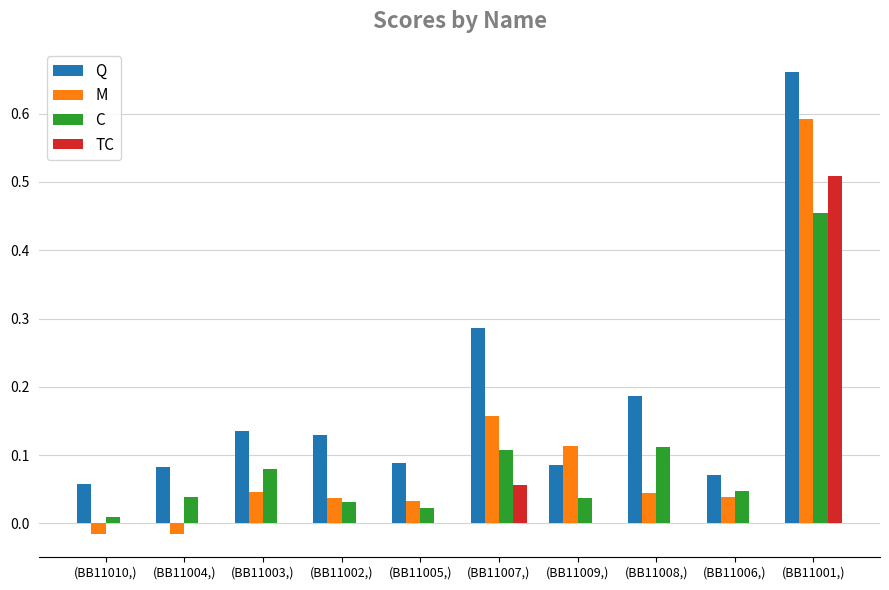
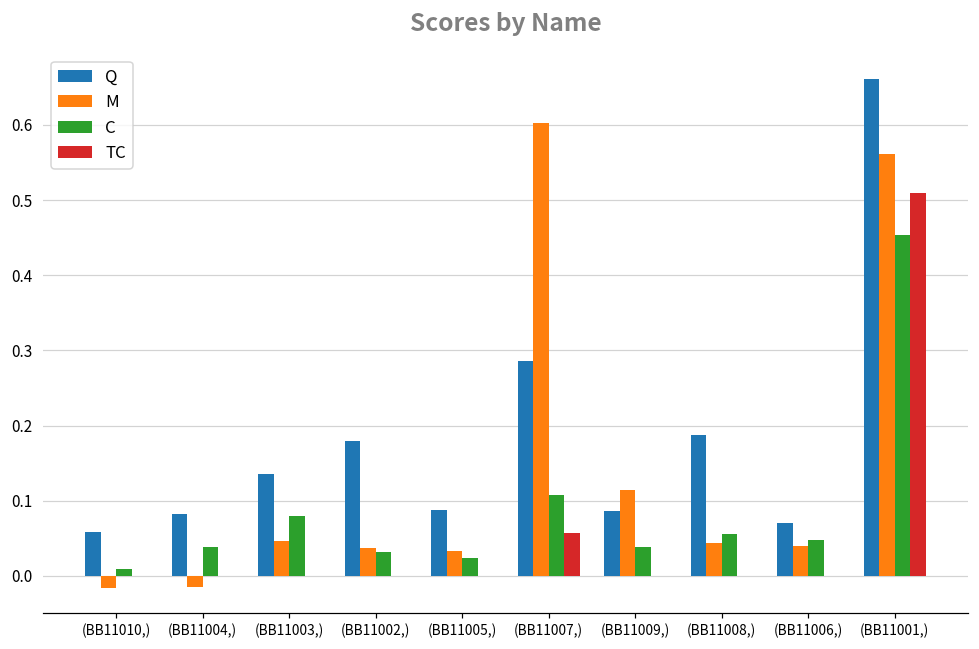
  {
    "Q": {
      "(BB11010,)": 0.06,
      "(BB11004,)": 0.08,
      "(BB11003,)": 0.14,
-     "(BB11002,)": 0.13,
+     "(BB11002,)": 0.18,
      "(BB11005,)": 0.09,
      "(BB11007,)": 0.29,
      "(BB11009,)": 0.09,
      "(BB11008,)": 0.19,
      "(BB11006,)": 0.07,
      "(BB11001,)": 0.66
    },
    "M": {
      "(BB11010,)": -0.02,
      "(BB11004,)": -0.02,
      "(BB11003,)": 0.05,
      "(BB11002,)": 0.04,
      "(BB11005,)": 0.03,
-     "(BB11007,)": 0.16,
+     "(BB11007,)": 0.60,
      "(BB11009,)": 0.11,
      "(BB11008,)": 0.04,
      "(BB11006,)": 0.04,
-     "(BB11001,)": 0.59
+     "(BB11001,)": 0.56
    },
    "C": {
      "(BB11010,)": 0.01,
      "(BB11004,)": 0.04,
      "(BB11003,)": 0.08,
      "(BB11002,)": 0.03,
      "(BB11005,)": 0.02,
      "(BB11007,)": 0.11,
      "(BB11009,)": 0.04,
-     "(BB11008,)": 0.11,
+     "(BB11008,)": 0.06,
      "(BB11006,)": 0.05,
      "(BB11001,)": 0.45
    },
    "TC": {
      "(BB11010,)": 0.00,
      "(BB11004,)": 0.00,
      "(BB11003,)": 0.00,
      "(BB11002,)": 0.00,
      "(BB11005,)": 0.00,
      "(BB11007,)": 0.06,
      "(BB11009,)": 0.00,
      "(BB11008,)": 0.00,
      "(BB11006,)": 0.00,
      "(BB11001,)": 0.51
    }
  }
